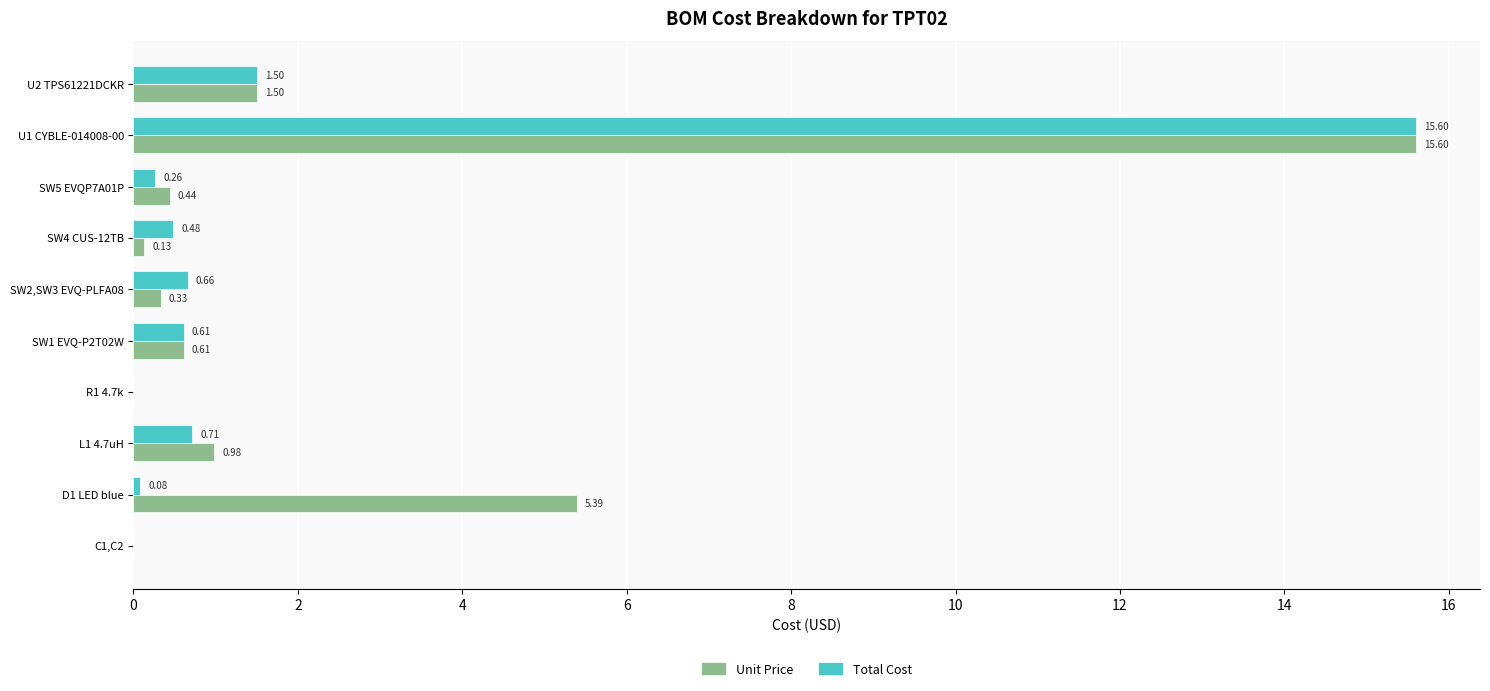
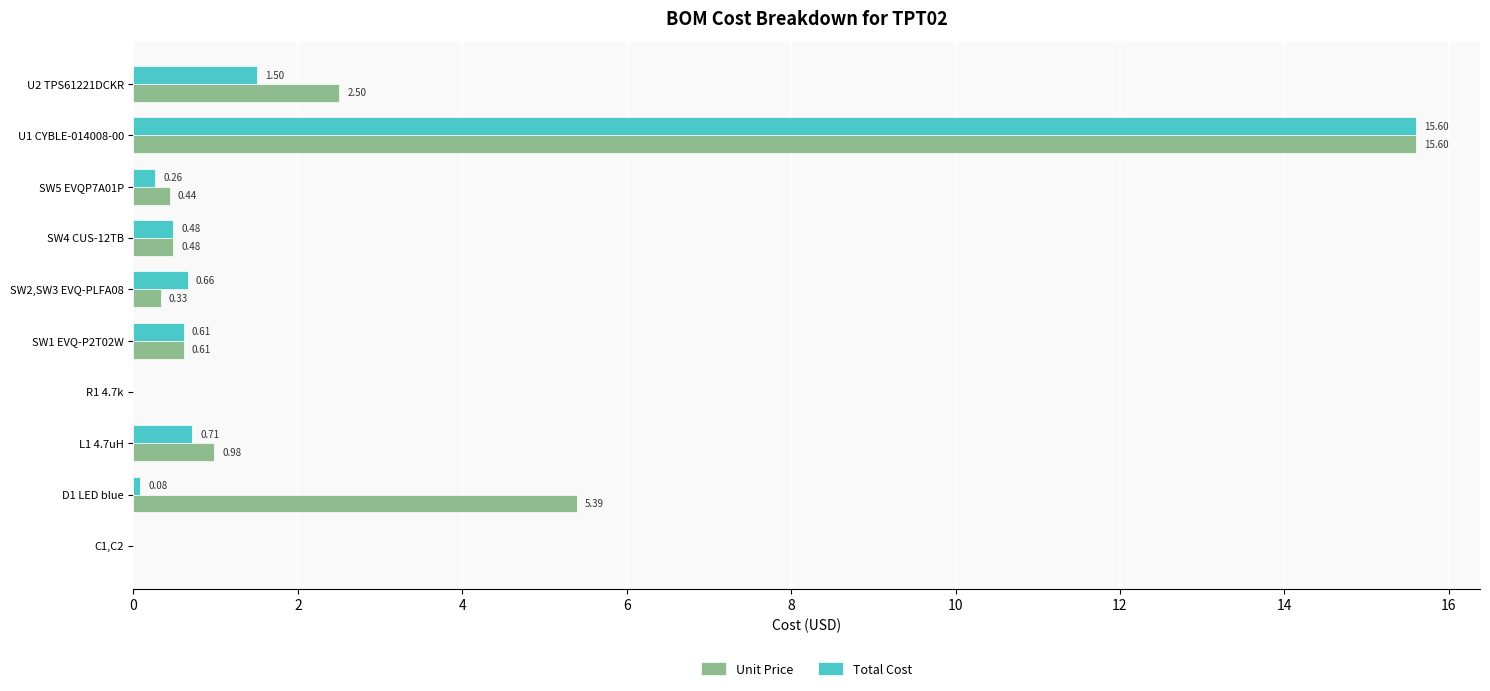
  {
    "Unit Price": {
-     "U2 TPS61221DCKR": 1.50,
+     "U2 TPS61221DCKR": 2.50,
      "U1 CYBLE-014008-00": 15.60,
      "SW5 EVQP7A01P": 0.44,
-     "SW4 CUS-12TB": 0.13,
+     "SW4 CUS-12TB": 0.48,
      "SW2,SW3 EVQ-PLFA08": 0.33,
      "SW1 EVQ-P2T02W": 0.61,
      "L1 4.7uH": 0.98,
      "D1 LED blue": 5.39
    },
    "Total Cost": {
      "U2 TPS61221DCKR": 1.50,
      "U1 CYBLE-014008-00": 15.60,
      "SW5 EVQP7A01P": 0.26,
      "SW4 CUS-12TB": 0.48,
      "SW2,SW3 EVQ-PLFA08": 0.66,
      "SW1 EVQ-P2T02W": 0.61,
      "L1 4.7uH": 0.71,
      "D1 LED blue": 0.08
    }
  }
